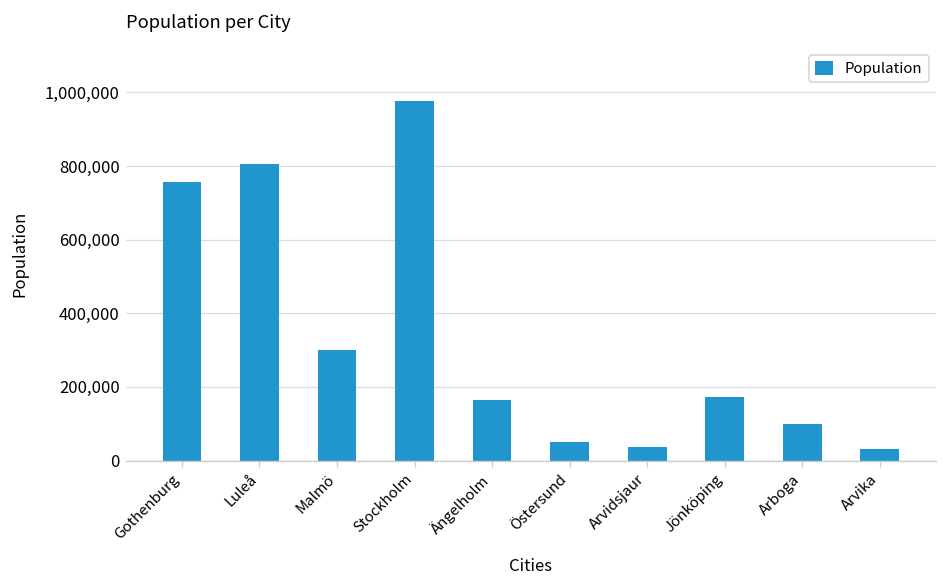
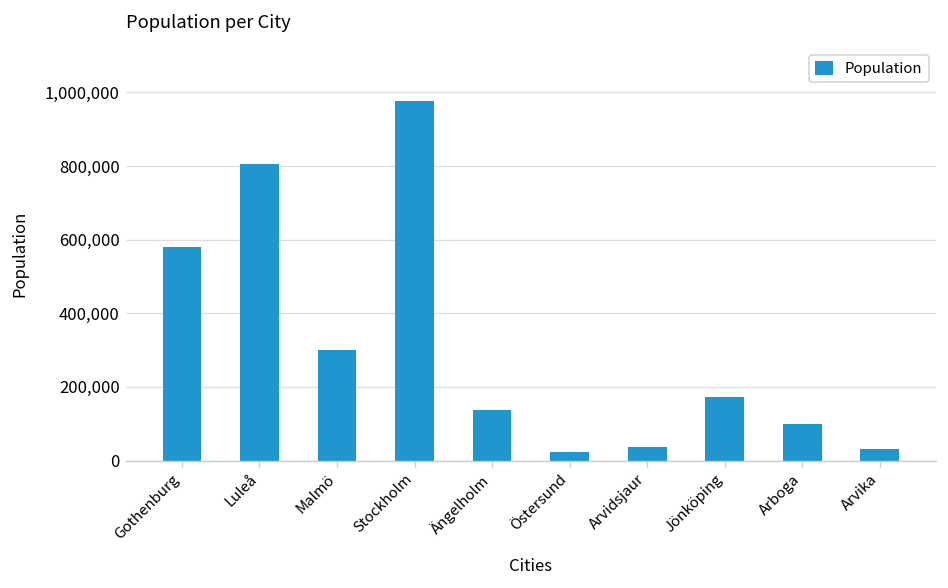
  {
-   "Gothenburg": "760,000",
+   "Gothenburg": "580,000",
    "Luleå": "810,000",
    "Malmö": "300,000",
    "Stockholm": "980,000",
-   "Ängelholm": "160,000",
-   "Östersund": "50,000",
+   "Ängelholm": "140,000",
+   "Östersund": "20,000",
    "Arvidsjaur": "40,000",
    "Jönköping": "170,000",
    "Arboga": "100,000",
    "Arvika": "30,000"
  }
